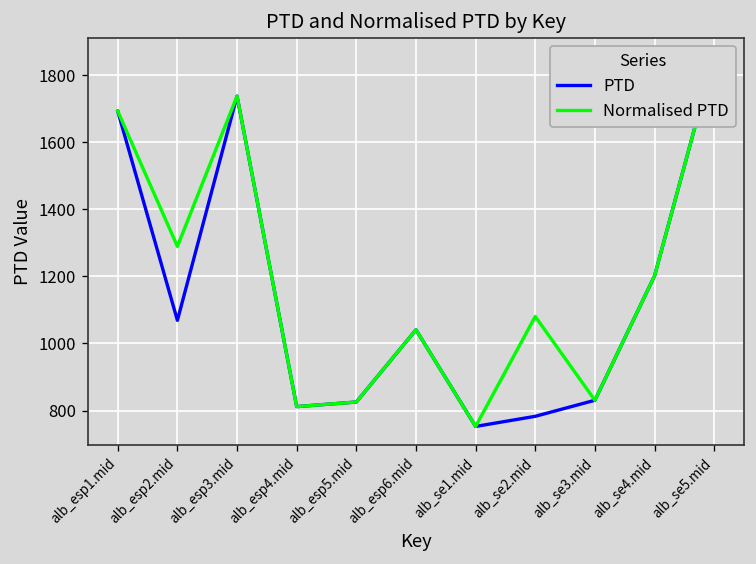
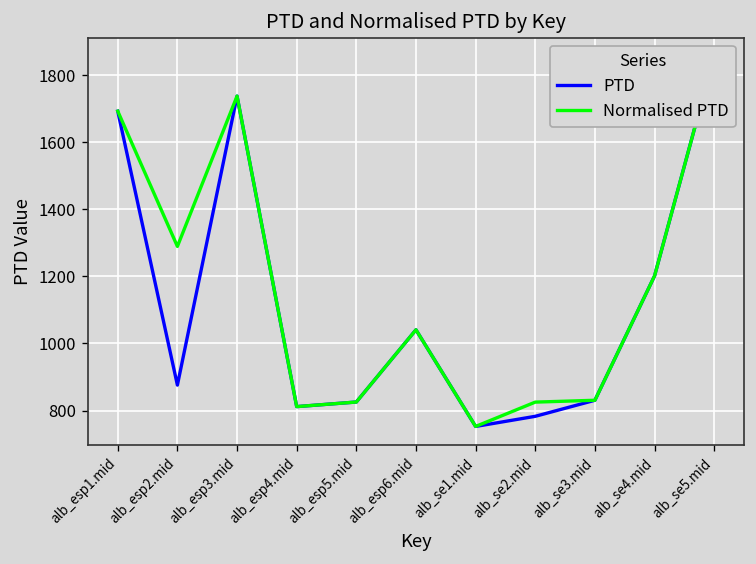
  {
    "PTD": {
-     "alb_esp2.mid": 1070,
+     "alb_esp2.mid": 880,
      "alb_se2.mid": 780
    },
    "Normalised PTD": {
      "alb_esp2.mid": 1290,
-     "alb_se2.mid": 1080
+     "alb_se2.mid": 830
    }
  }
